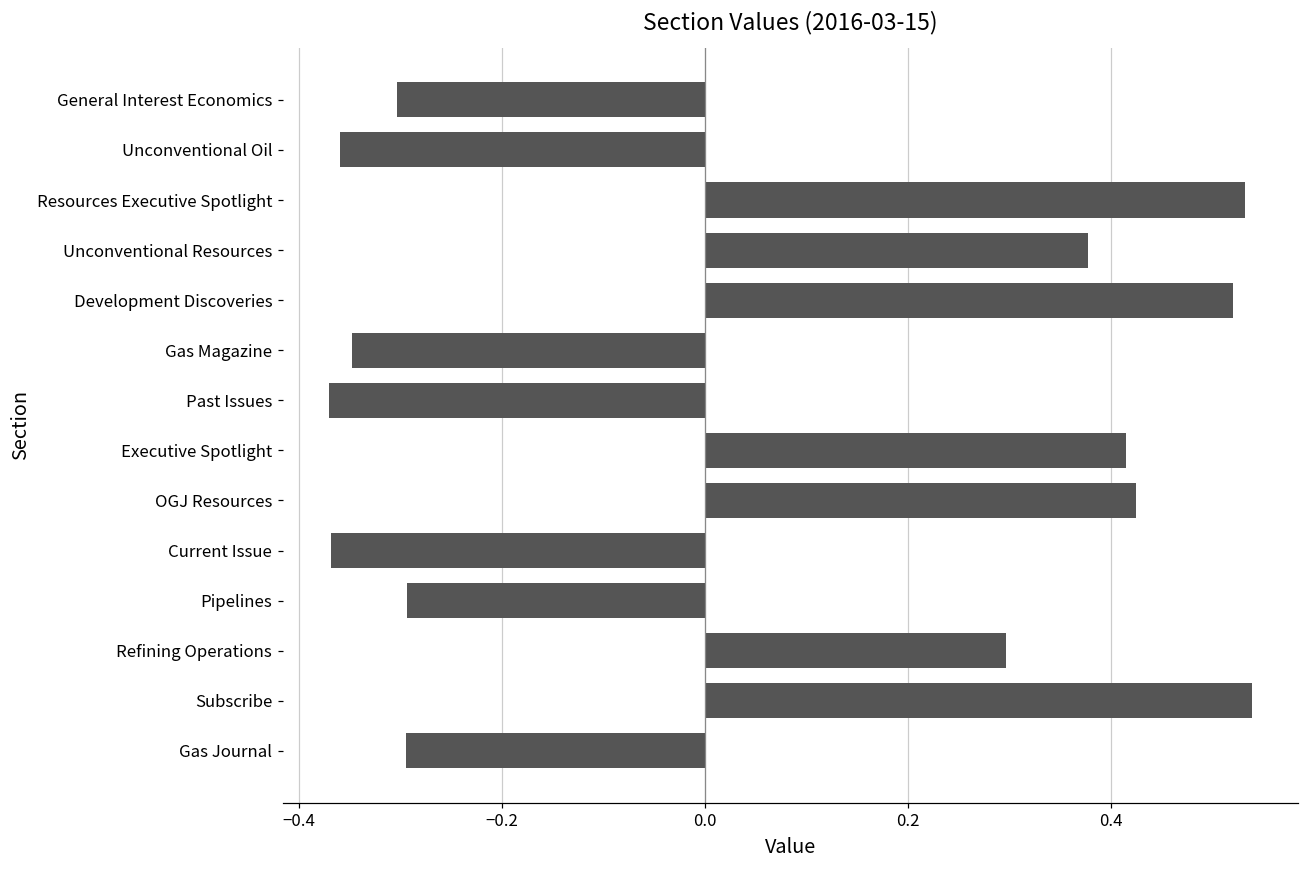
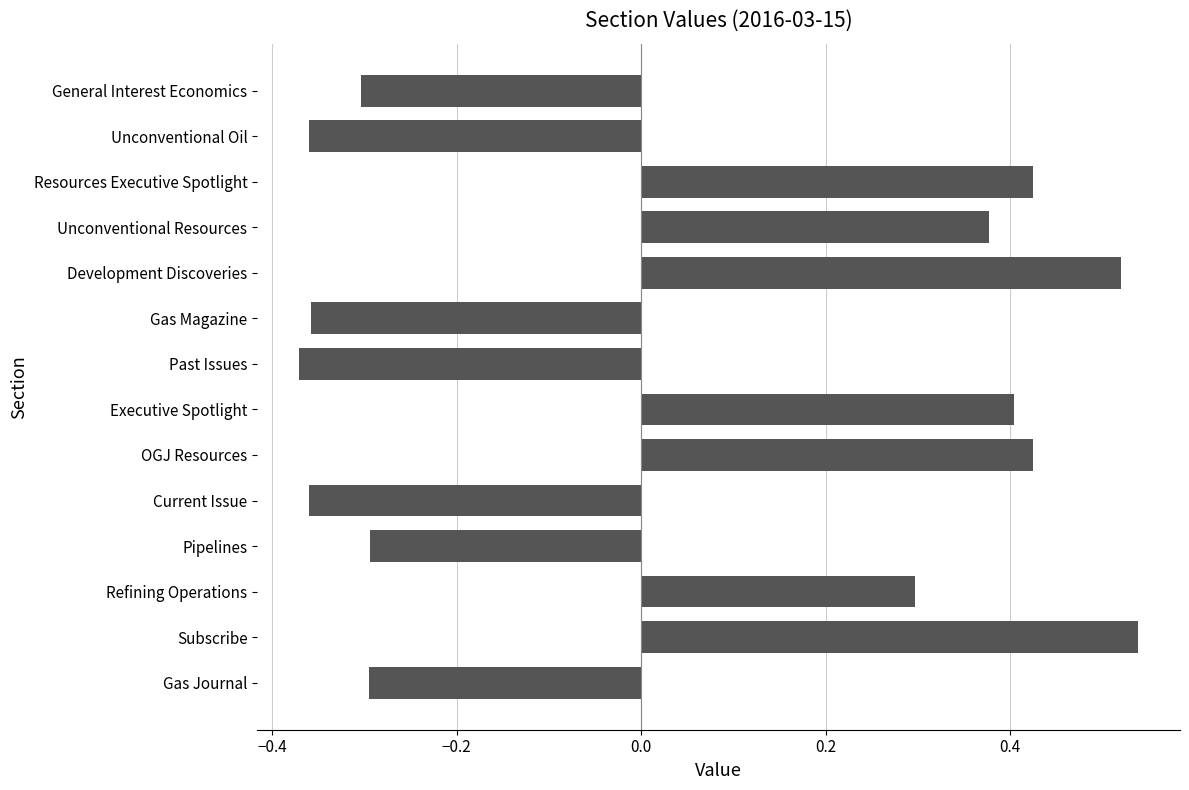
  {
    "General Interest Economics": -0.30,
    "Unconventional Oil": -0.36,
-   "Resources Executive Spotlight": 0.53,
+   "Resources Executive Spotlight": 0.42,
    "Unconventional Resources": 0.38,
    "Development Discoveries": 0.52,
-   "Gas Magazine": -0.35,
+   "Gas Magazine": -0.36,
    "Past Issues": -0.37,
-   "Executive Spotlight": 0.41,
+   "Executive Spotlight": 0.40,
    "OGJ Resources": 0.42,
-   "Current Issue": -0.37,
+   "Current Issue": -0.36,
    "Pipelines": -0.29,
    "Refining Operations": 0.30,
    "Subscribe": 0.54,
    "Gas Journal": -0.29
  }
